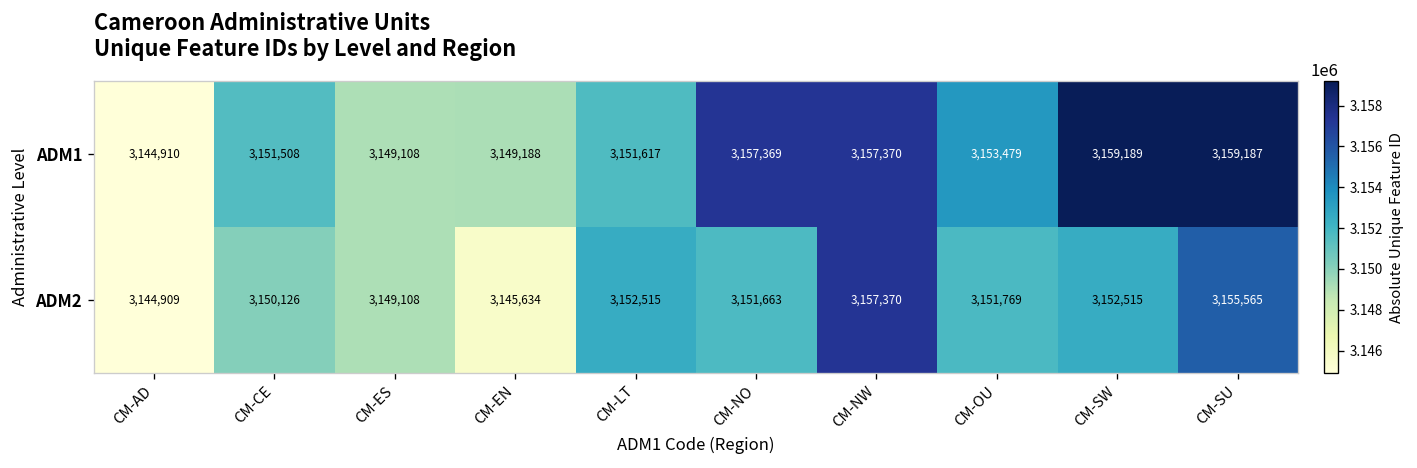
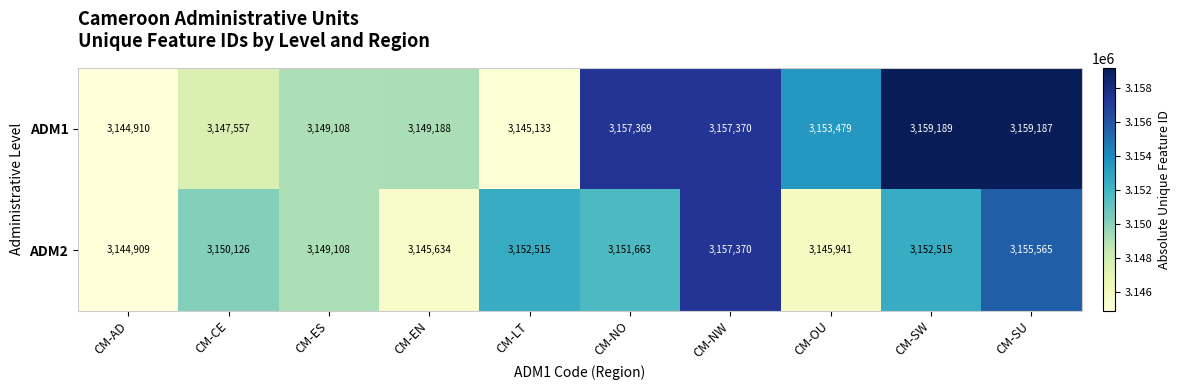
  {
    "ADM1": {
      "CM-AD": "3,144,910",
-     "CM-CE": "3,151,508",
+     "CM-CE": "3,147,557",
      "CM-ES": "3,149,108",
      "CM-EN": "3,149,188",
-     "CM-LT": "3,151,617",
+     "CM-LT": "3,145,133",
      "CM-NO": "3,157,369",
      "CM-NW": "3,157,370",
      "CM-OU": "3,153,479",
      "CM-SW": "3,159,189",
      "CM-SU": "3,159,187"
    },
    "ADM2": {
      "CM-AD": "3,144,909",
      "CM-CE": "3,150,126",
      "CM-ES": "3,149,108",
      "CM-EN": "3,145,634",
      "CM-LT": "3,152,515",
      "CM-NO": "3,151,663",
      "CM-NW": "3,157,370",
-     "CM-OU": "3,151,769",
+     "CM-OU": "3,145,941",
      "CM-SW": "3,152,515",
      "CM-SU": "3,155,565"
    }
  }
